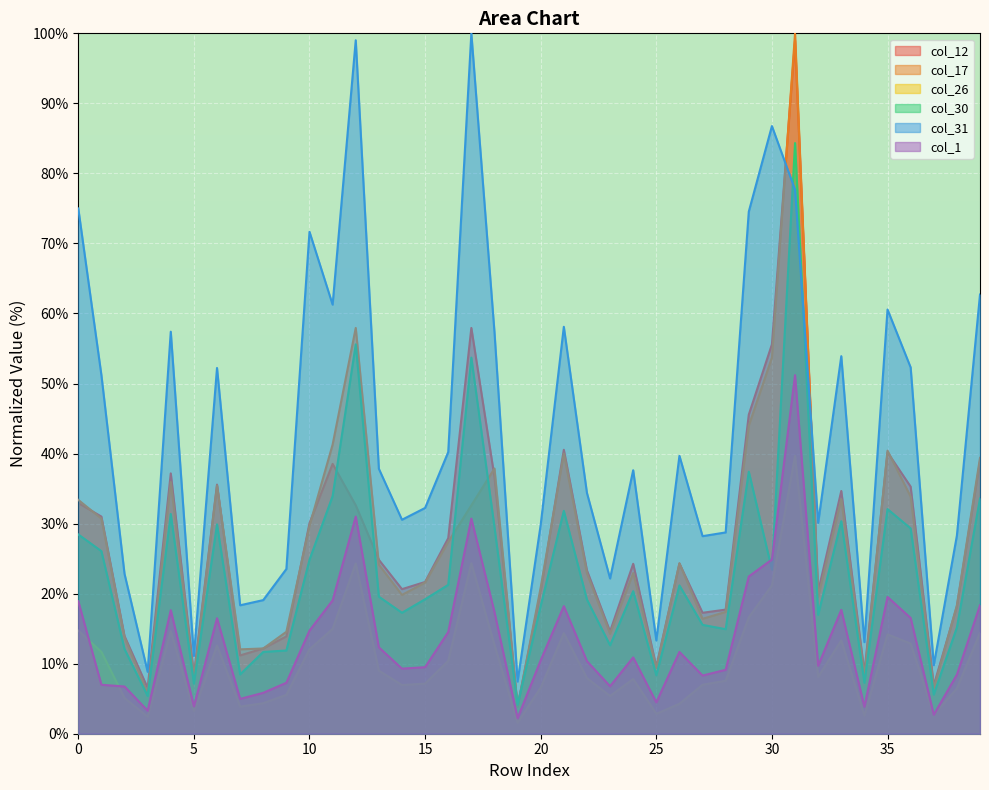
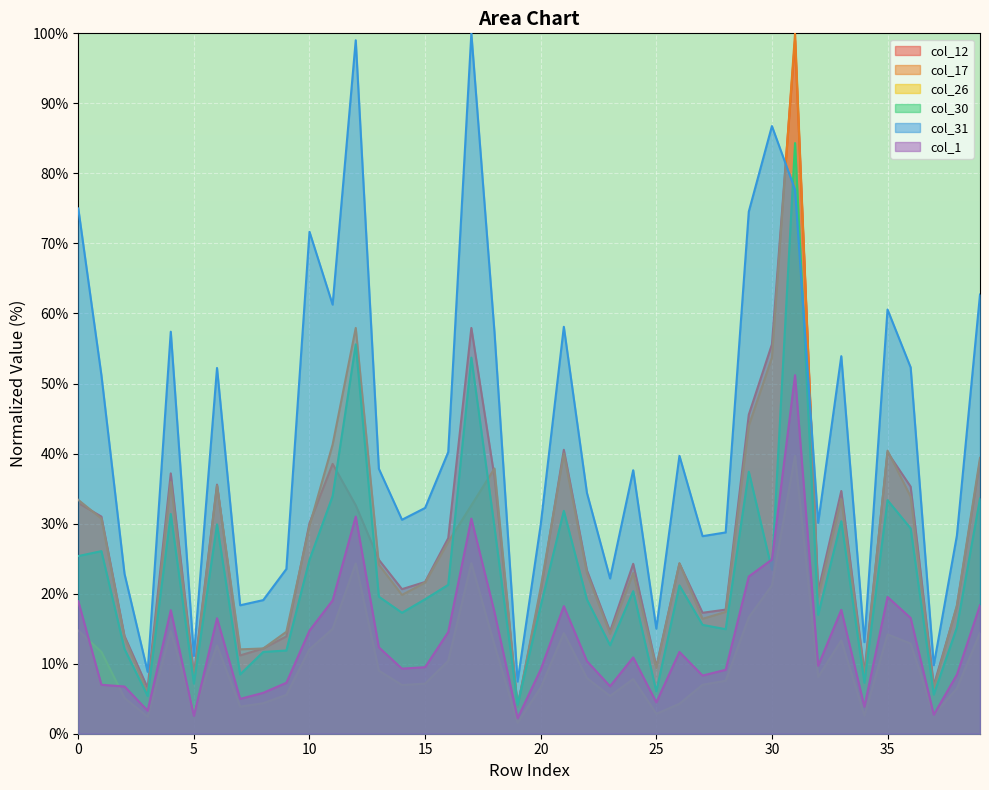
  {
    "col_30": {
-     "0": "28%",
+     "0": "25%",
      "5": "7%",
      "10": "25%",
      "15": "19%",
      "20": "18%",
-     "25": "8%",
+     "25": "6%",
      "30": "23%",
-     "35": "32%"
+     "35": "33%"
    },
    "col_31": {
      "0": "75%",
      "5": "11%",
      "10": "72%",
      "15": "32%",
      "20": "30%",
-     "25": "13%",
+     "25": "15%",
      "30": "87%",
      "35": "61%"
    },
    "col_1": {
      "0": "19%",
-     "5": "4%",
+     "5": "3%",
      "10": "15%",
      "15": "9%",
-     "20": "10%",
+     "20": "9%",
      "25": "4%",
      "30": "25%",
      "35": "20%"
    }
  }
